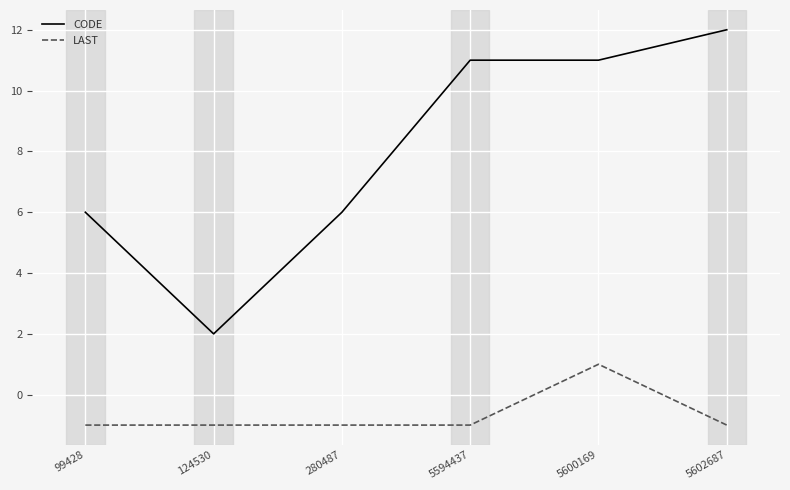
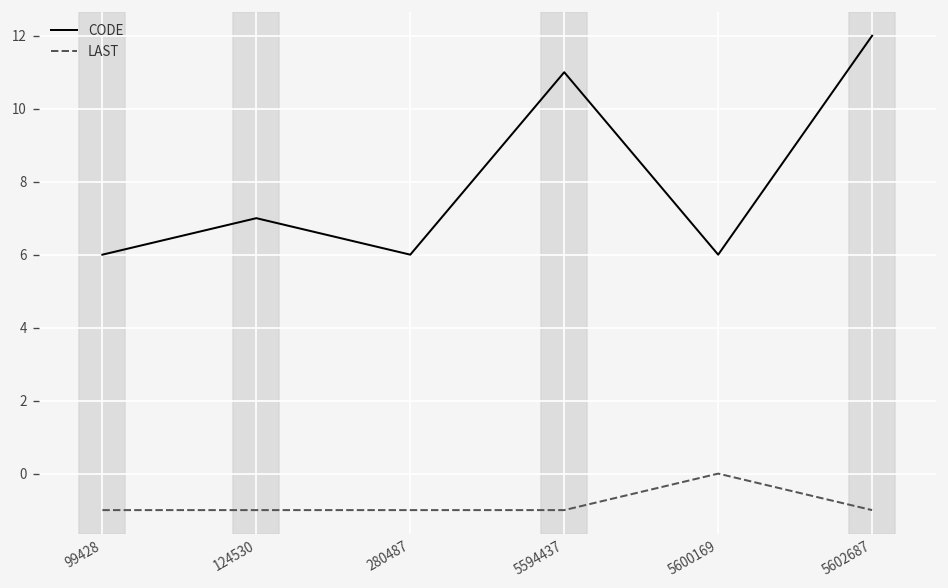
  {
    "CODE": {
      "99428": 6,
-     "124530": 2,
+     "124530": 7,
      "280487": 6,
      "5594437": 11,
-     "5600169": 11,
+     "5600169": 6,
      "5602687": 12
    },
    "LAST": {
      "99428": -1,
      "124530": -1,
      "280487": -1,
      "5594437": -1,
-     "5600169": 1,
+     "5600169": 0,
      "5602687": -1
    }
  }
